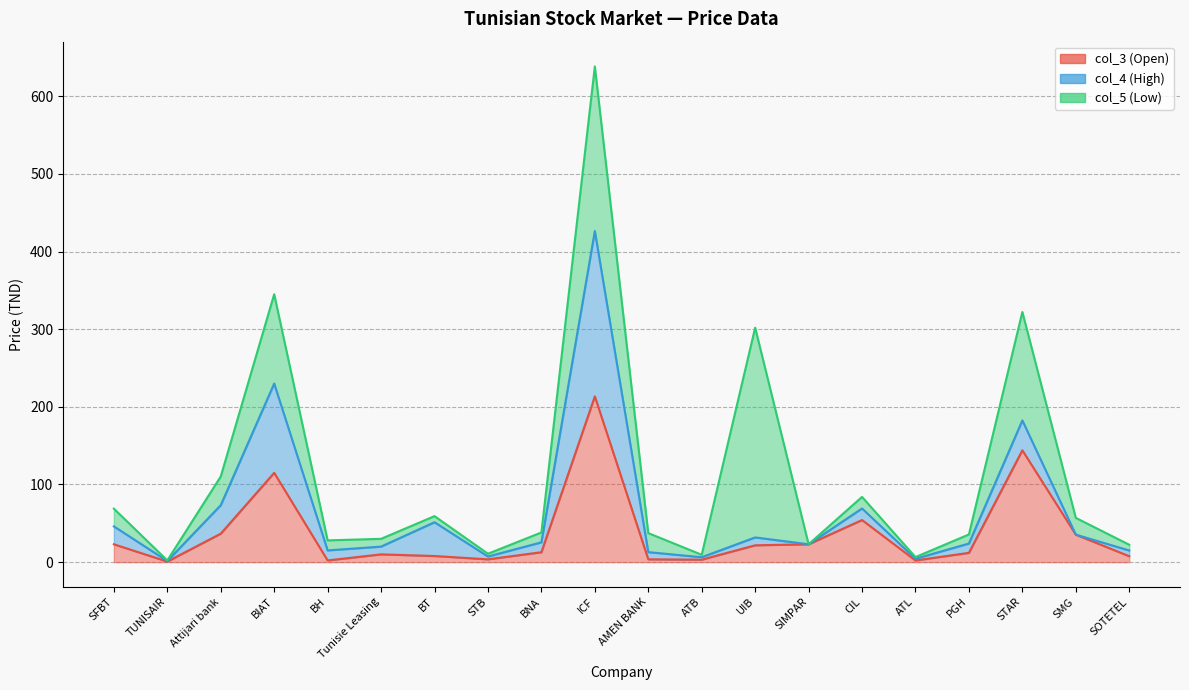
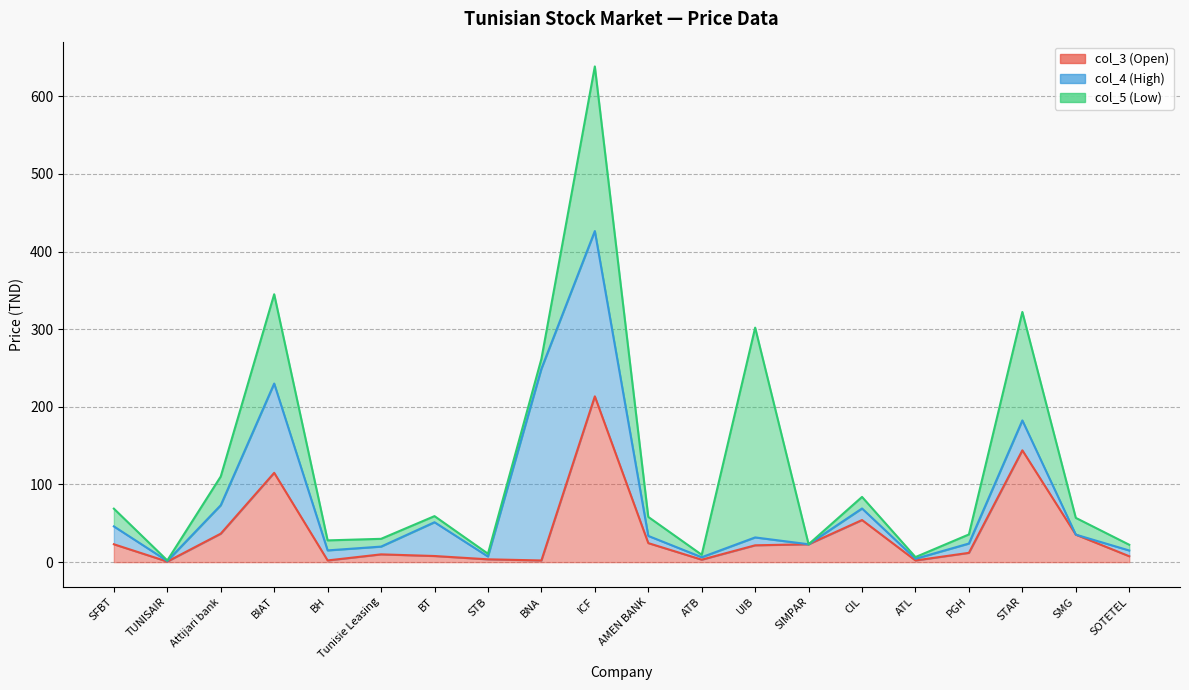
  {
    "col_3 (Open)": {
      "SFBT": 20,
      "Attijari bank": 40,
      "BIAT": 120,
      "BH": 0,
      "Tunisie Leasing": 10,
      "BT": 10,
      "STB": 0,
-     "BNA": 10,
+     "BNA": 0,
      "ICF": 210,
-     "AMEN BANK": 0,
+     "AMEN BANK": 20,
      "UIB": 20,
      "CIL": 50,
      "PGH": 10,
      "STAR": 140,
      "SOTETEL": 10
    },
    "col_4 (High)": {
      "SFBT": 20,
      "Attijari bank": 40,
      "BIAT": 120,
      "BH": 10,
      "Tunisie Leasing": 10,
      "BT": 40,
      "STB": 0,
-     "BNA": 10,
+     "BNA": 250,
      "ICF": 210,
      "AMEN BANK": 10,
      "UIB": 10,
      "CIL": 10,
      "PGH": 10,
      "STAR": 40,
      "SOTETEL": 10
    },
    "col_5 (Low)": {
      "SFBT": 20,
      "Attijari bank": 40,
      "BIAT": 120,
      "BH": 10,
      "Tunisie Leasing": 10,
      "BT": 10,
      "STB": 0,
      "BNA": 10,
      "ICF": 210,
      "AMEN BANK": 20,
      "UIB": 270,
      "CIL": 10,
      "PGH": 10,
      "STAR": 140,
      "SMG": 20,
      "SOTETEL": 10
    }
  }
